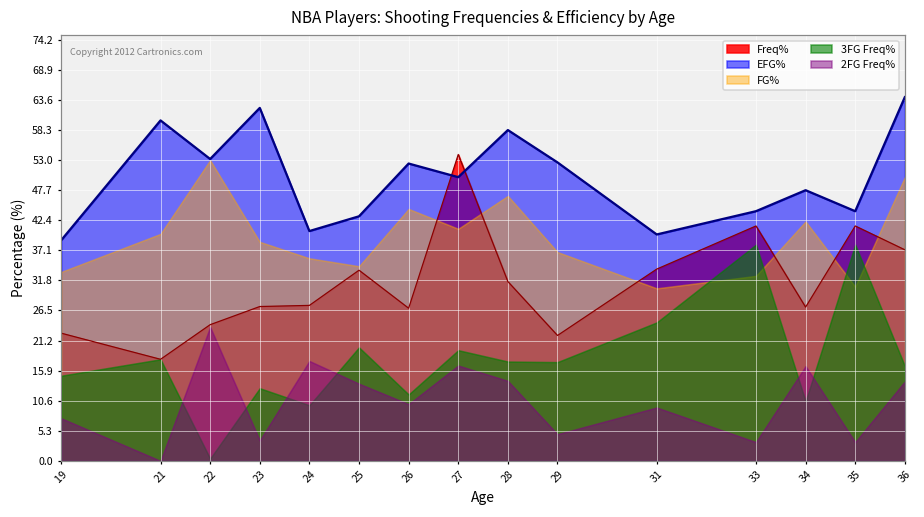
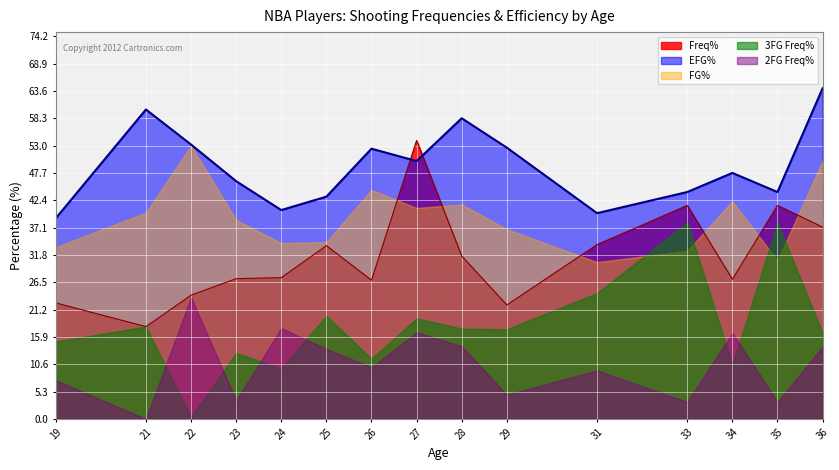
  {
    "Freq%": {
      "19": 23,
      "23": 27,
      "24": 27,
      "25": 34,
      "26": 27,
      "27": 54,
      "28": 32,
      "29": 22,
      "31": 34,
      "33": 41,
      "34": 27,
      "35": 41,
      "36": 37
    },
    "EFG%": {
      "19": 39,
      "21": 60,
-     "23": 62,
+     "23": 46,
      "24": 41,
      "25": 43,
      "26": 52,
      "27": 50,
      "28": 58,
      "29": 53,
      "31": 40,
      "33": 44,
      "34": 48,
      "35": 44,
      "36": 64
    },
    "FG%": {
      "19": 33,
      "21": 40,
      "23": 39,
-     "24": 36,
+     "24": 34,
      "25": 34,
      "26": 44,
      "27": 41,
-     "28": 47,
+     "28": 42,
      "29": 37,
      "31": 30,
      "33": 33,
      "34": 42,
      "35": 31,
      "36": 50
    },
    "3FG Freq%": {
      "19": 15,
      "23": 13,
      "24": 10,
      "25": 20,
      "26": 12,
      "27": 20,
      "28": 18,
      "29": 17,
      "31": 24,
      "33": 38,
      "34": 11,
      "35": 38,
      "36": 17
    },
    "2FG Freq%": {
      "19": 8,
      "21": 0,
      "23": 4,
      "24": 18,
      "25": 14,
      "26": 10,
      "27": 17,
      "28": 14,
      "29": 5,
      "31": 9,
      "33": 3,
      "34": 17,
      "35": 3,
      "36": 14
    }
  }
